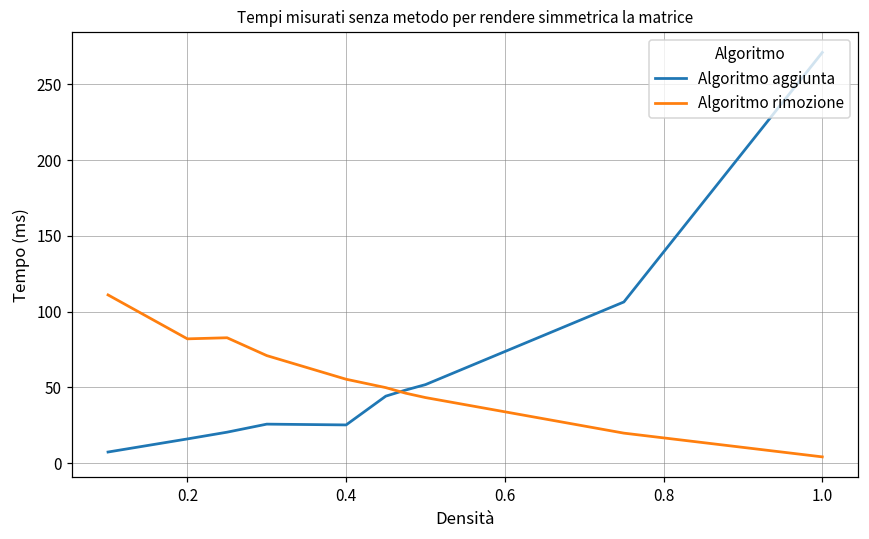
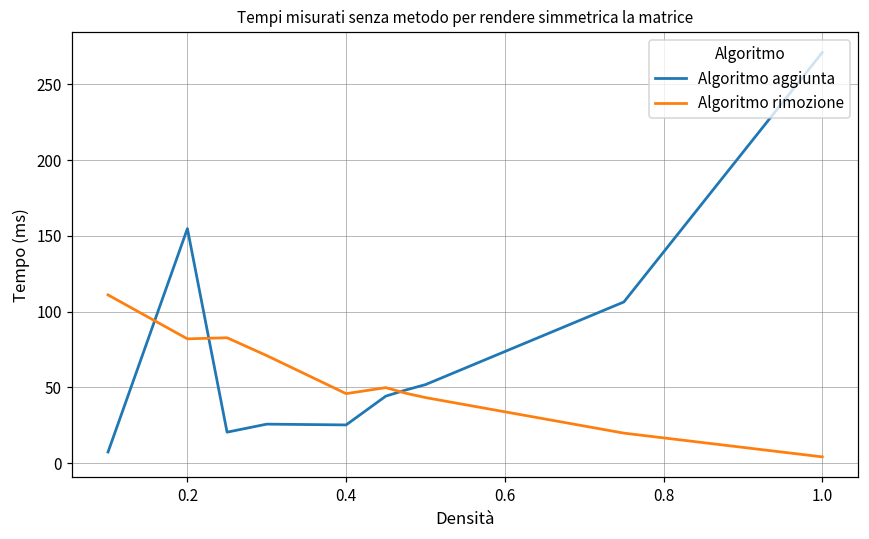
  {
    "Algoritmo aggiunta": {
-     "0.2": 16,
+     "0.2": 155,
      "0.4": 25
    },
    "Algoritmo rimozione": {
      "0.2": 82,
-     "0.4": 55,
+     "0.4": 46,
      "1.0": 4
    }
  }
